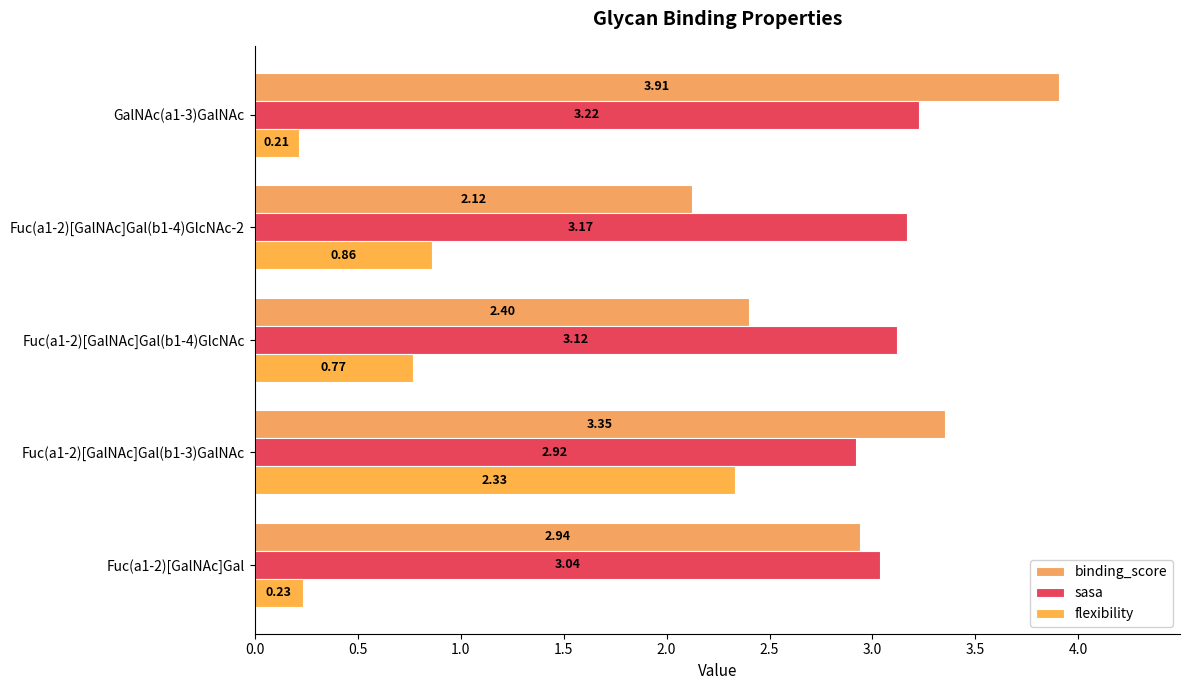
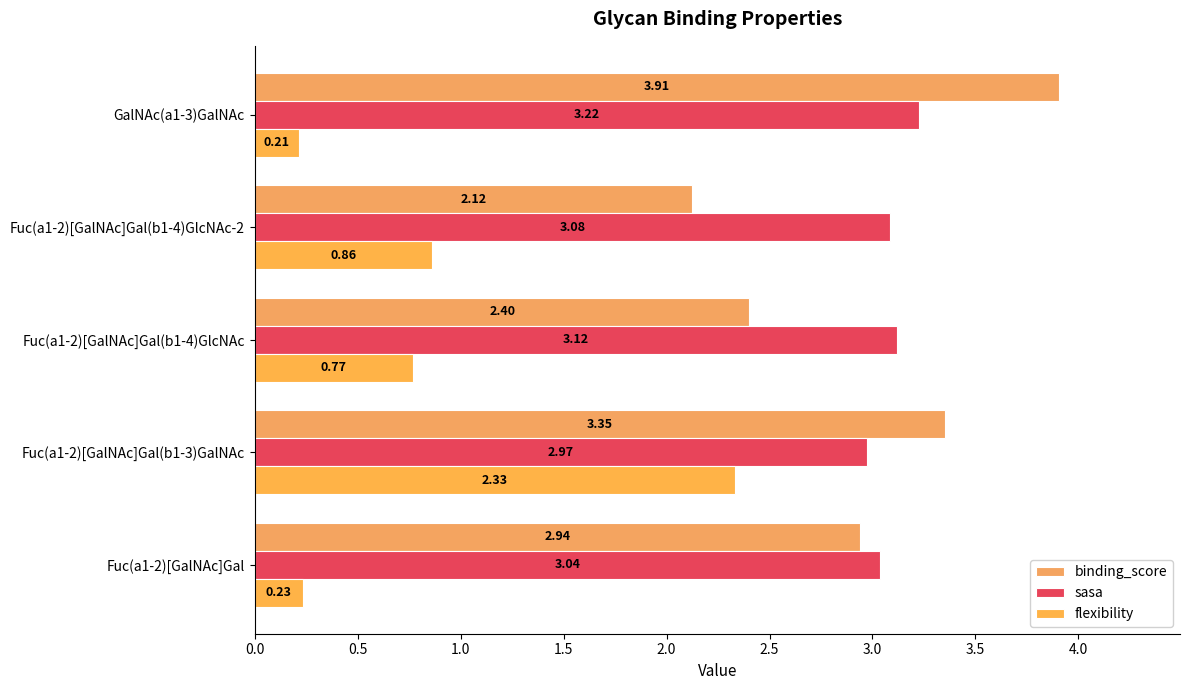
  {
    "sasa": {
      "GalNAc(a1-3)GalNAc": 3.22,
-     "Fuc(a1-2)[GalNAc]Gal(b1-4)GlcNAc-2": 3.17,
+     "Fuc(a1-2)[GalNAc]Gal(b1-4)GlcNAc-2": 3.08,
      "Fuc(a1-2)[GalNAc]Gal(b1-4)GlcNAc": 3.12,
-     "Fuc(a1-2)[GalNAc]Gal(b1-3)GalNAc": 2.92,
+     "Fuc(a1-2)[GalNAc]Gal(b1-3)GalNAc": 2.97,
      "Fuc(a1-2)[GalNAc]Gal": 3.04
    }
  }
